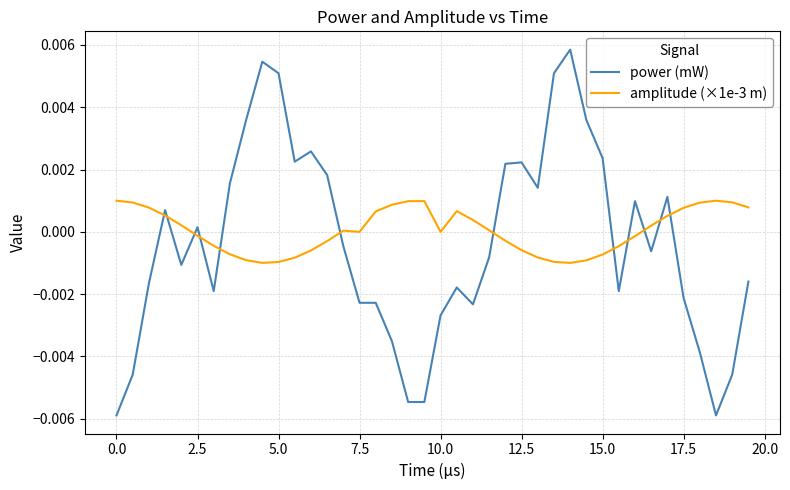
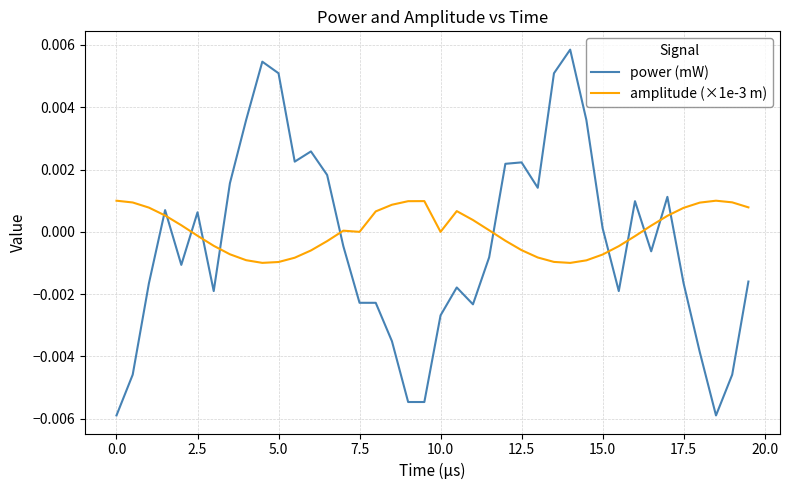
  {
    "power (mW)": {
      "0.0": -0.0059,
-     "2.5": 0.0001,
+     "2.5": 0.0006,
      "5.0": 0.0051,
      "7.5": -0.0023,
      "10.0": -0.0027,
      "12.5": 0.0022,
-     "15.0": 0.0024,
-     "17.5": -0.0021
+     "15.0": 0.0001,
+     "17.5": -0.0017
    },
    "amplitude (×1e-3 m)": {
      "0.0": 0.0010,
      "2.5": -0.0001,
      "5.0": -0.0010,
      "7.5": 0.0000,
      "10.0": 0.0000,
      "12.5": -0.0006,
      "15.0": -0.0007,
      "17.5": 0.0008
    }
  }
